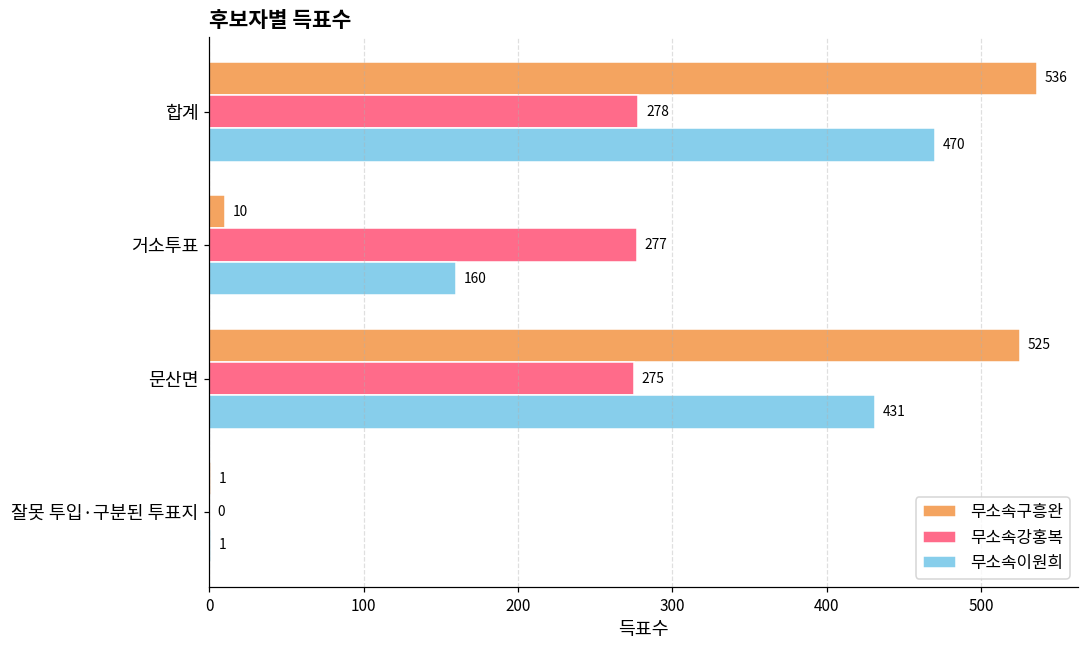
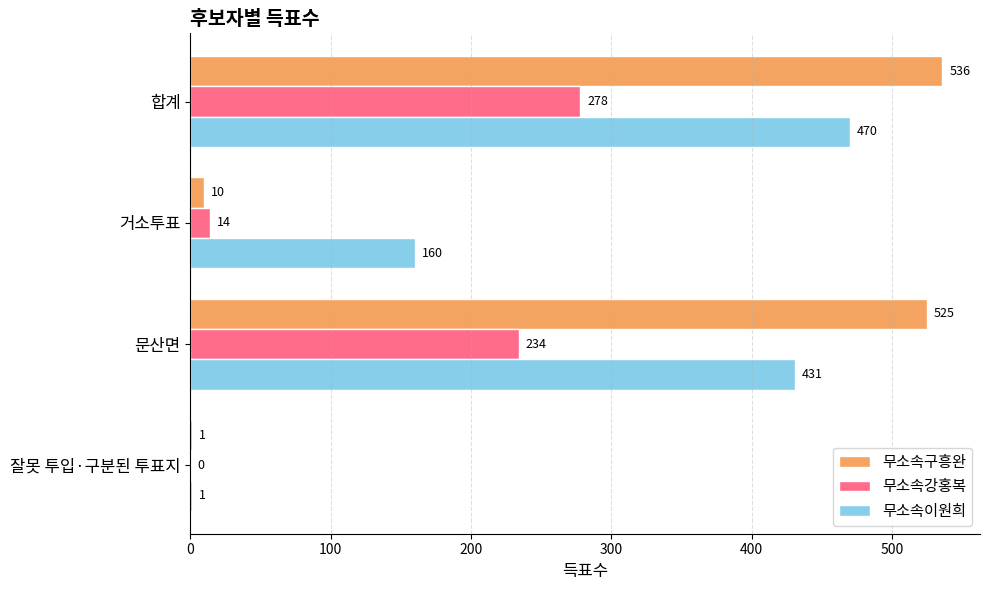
  {
    "무소속구흥완": {
      "합계": 536,
      "거소투표": 10,
      "문산면": 525,
      "잘못 투입·구분된 투표지": 1
    },
    "무소속강홍복": {
      "합계": 278,
-     "거소투표": 277,
-     "문산면": 275,
+     "거소투표": 14,
+     "문산면": 234,
      "잘못 투입·구분된 투표지": 0
    },
    "무소속이원희": {
      "합계": 470,
      "거소투표": 160,
      "문산면": 431,
      "잘못 투입·구분된 투표지": 1
    }
  }
